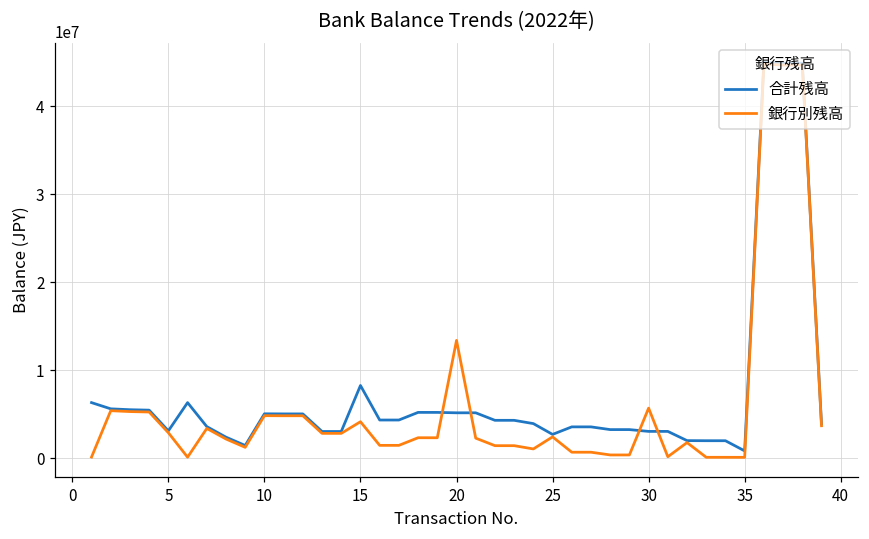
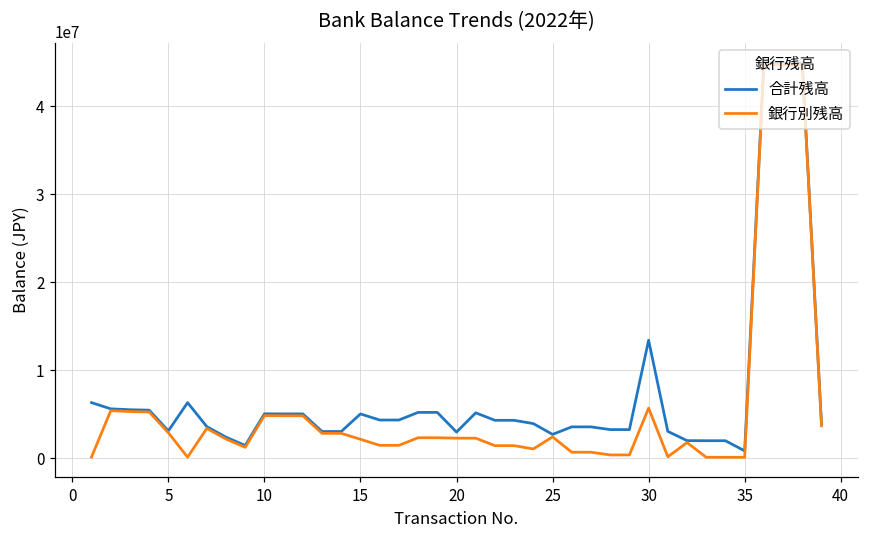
  {
    "合計残高": {
-     "15": 8000000,
-     "20": 5000000,
-     "30": 3000000,
+     "15": 5000000,
+     "20": 3000000,
+     "30": 13000000,
      "35": 1000000
    },
    "銀行別残高": {
-     "15": 4000000,
-     "20": 13000000,
+     "15": 2000000,
+     "20": 2000000,
      "30": 6000000,
      "35": 0
    }
  }
